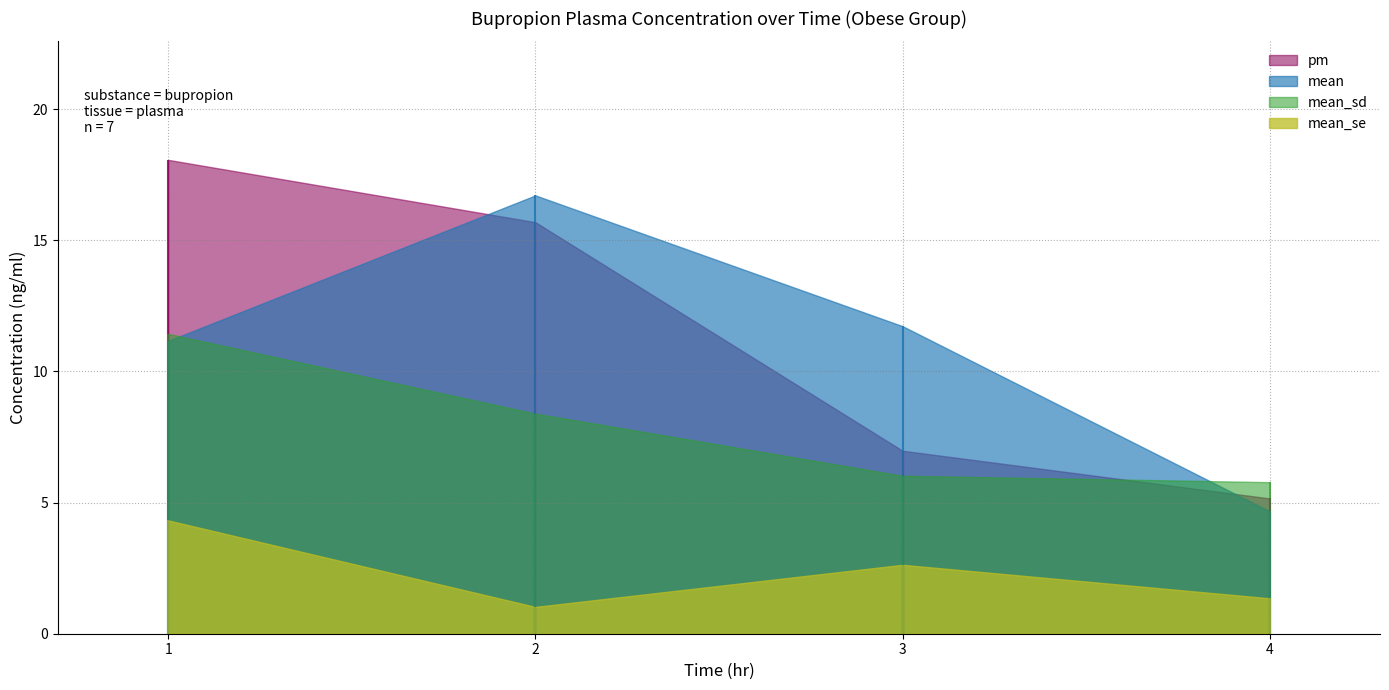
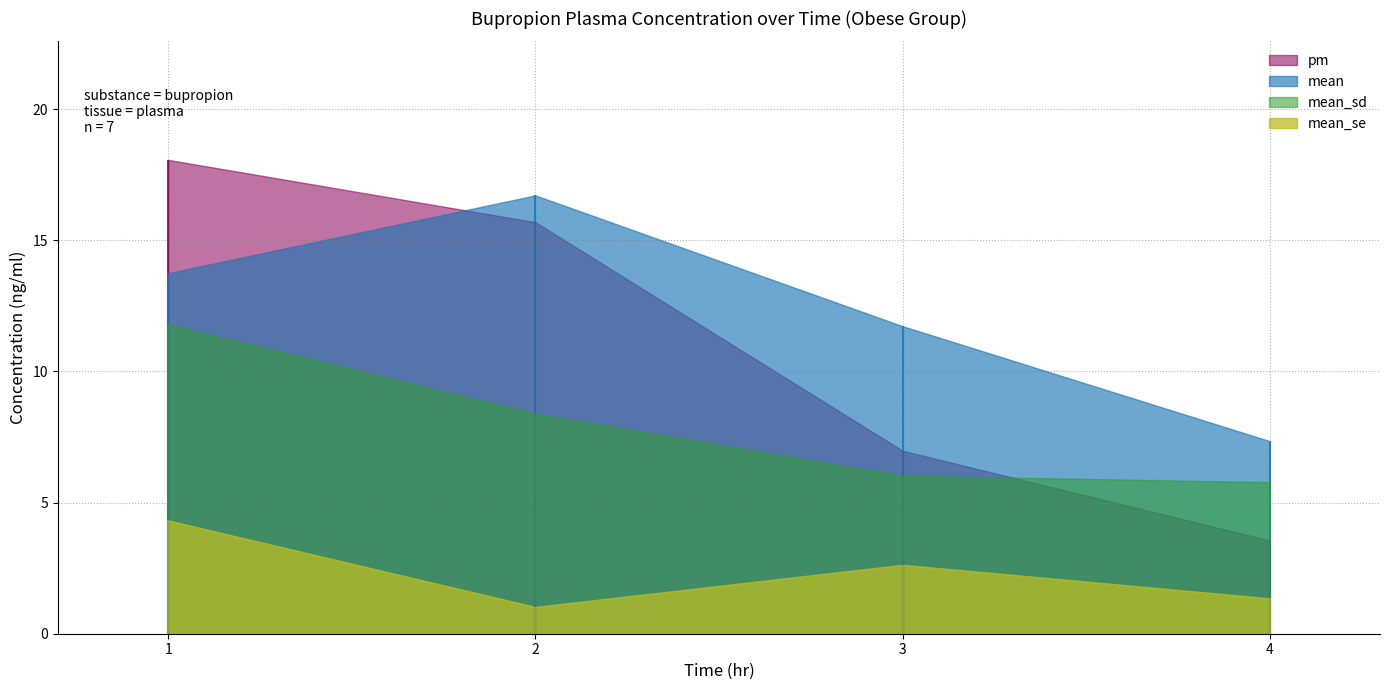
  {
    "pm": {
      "2": 15.7,
      "3": 7.0,
-     "4": 5.2
+     "4": 3.6
    },
    "mean": {
-     "1": 11.2,
+     "1": 13.7,
      "2": 16.7,
      "3": 11.7,
-     "4": 4.7
+     "4": 7.3
    },
    "mean_sd": {
-     "1": 11.4,
+     "1": 11.8,
      "2": 8.4,
      "3": 6.0,
      "4": 5.8
    },
    "mean_se": {
      "1": 4.3,
      "2": 1.0,
      "3": 2.6,
      "4": 1.4
    }
  }
